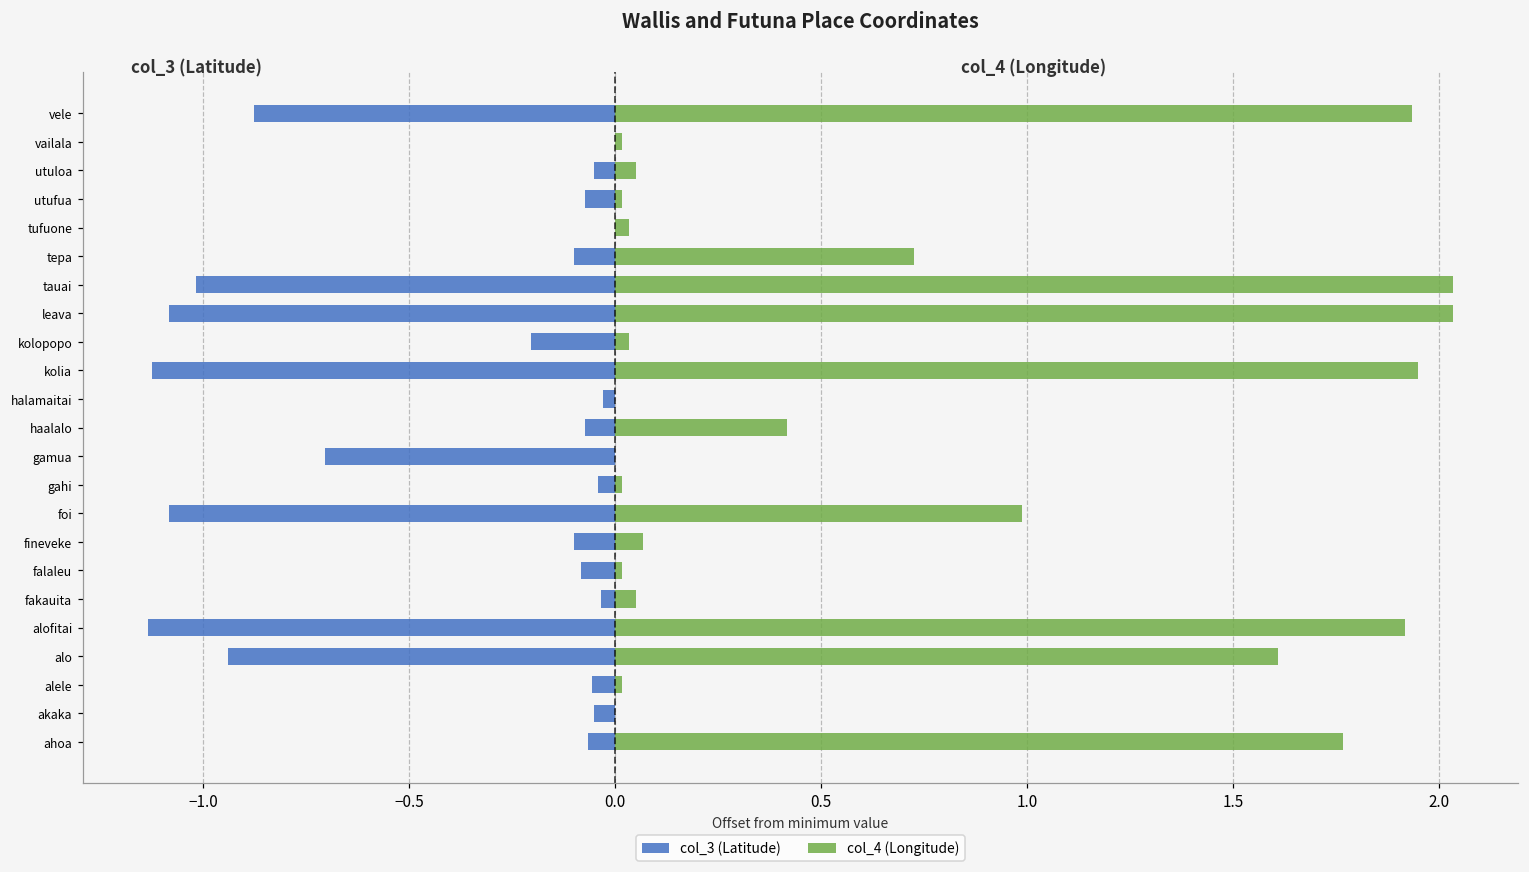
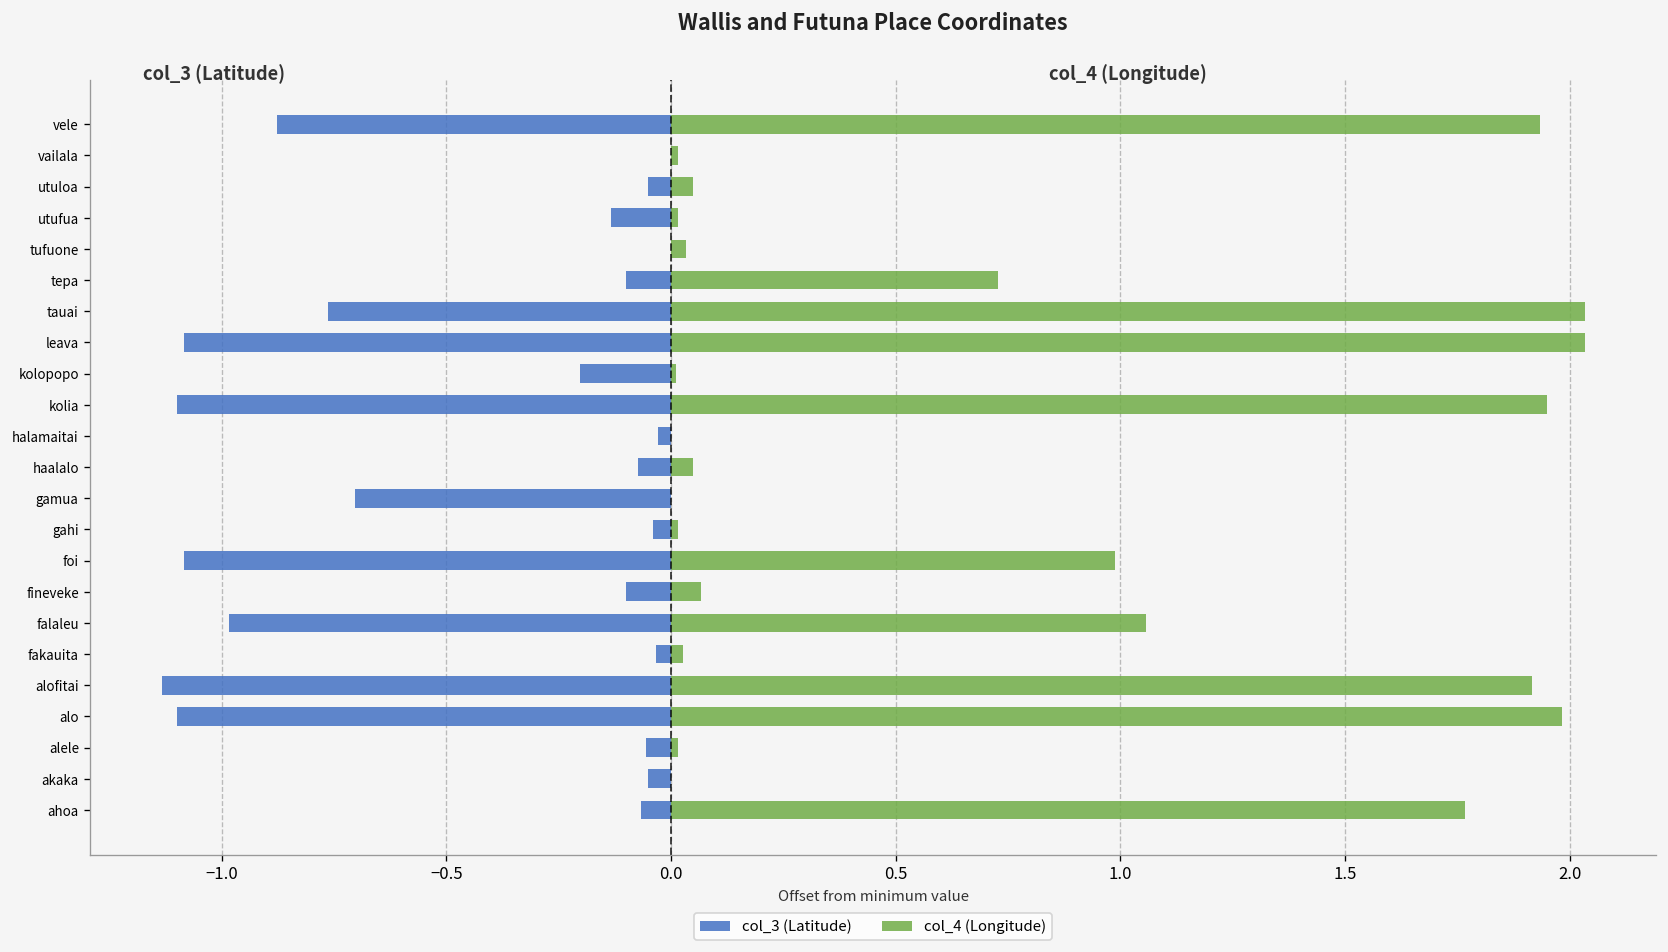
  {
    "col_3 (Latitude)": {
      "vele": -0.88,
      "vailala": 0.00,
      "utuloa": -0.05,
-     "utufua": -0.07,
+     "utufua": -0.13,
      "tufuone": 0.00,
      "tepa": -0.10,
-     "tauai": -1.02,
+     "tauai": -0.76,
      "leava": -1.08,
      "kolopopo": -0.20,
-     "kolia": -1.12,
+     "kolia": -1.10,
      "halamaitai": -0.03,
      "haalalo": -0.07,
      "gamua": -0.70,
      "gahi": -0.04,
      "foi": -1.08,
      "fineveke": -0.10,
-     "falaleu": -0.08,
+     "falaleu": -0.98,
      "fakauita": -0.03,
      "alofitai": -1.13,
-     "alo": -0.94,
+     "alo": -1.10,
      "alele": -0.06,
      "akaka": -0.05,
      "ahoa": -0.07
    },
    "col_4 (Longitude)": {
      "vele": 1.93,
      "vailala": 0.02,
      "utuloa": 0.05,
      "utufua": 0.02,
      "tufuone": 0.03,
      "tepa": 0.73,
      "tauai": 2.03,
      "leava": 2.03,
-     "kolopopo": 0.03,
+     "kolopopo": 0.01,
      "kolia": 1.95,
      "halamaitai": 0.00,
-     "haalalo": 0.42,
+     "haalalo": 0.05,
      "gamua": 0.00,
      "gahi": 0.02,
      "foi": 0.99,
      "fineveke": 0.07,
-     "falaleu": 0.02,
-     "fakauita": 0.05,
+     "falaleu": 1.06,
+     "fakauita": 0.03,
      "alofitai": 1.92,
-     "alo": 1.61,
+     "alo": 1.98,
      "alele": 0.02,
      "akaka": 0.00,
      "ahoa": 1.77
    }
  }
